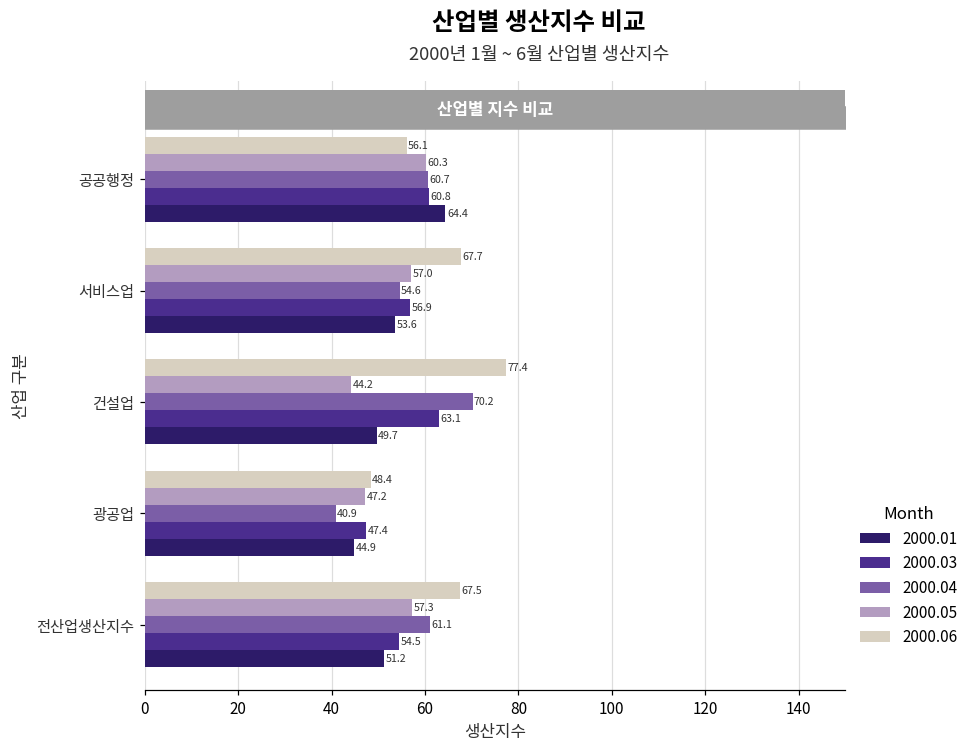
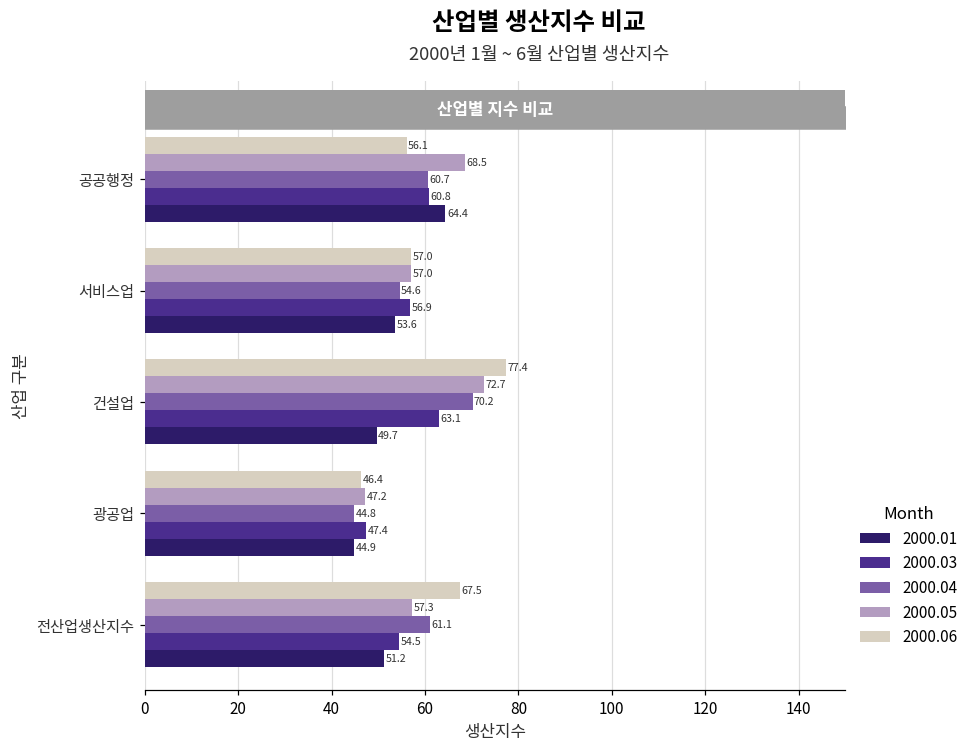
  {
    "2000.04": {
      "공공행정": 60.7,
      "서비스업": 54.6,
      "건설업": 70.2,
-     "광공업": 40.9,
+     "광공업": 44.8,
      "전산업생산지수": 61.1
    },
    "2000.05": {
-     "공공행정": 60.3,
+     "공공행정": 68.5,
      "서비스업": 57.0,
-     "건설업": 44.2,
+     "건설업": 72.7,
      "광공업": 47.2,
      "전산업생산지수": 57.3
    },
    "2000.06": {
      "공공행정": 56.1,
-     "서비스업": 67.7,
+     "서비스업": 57.0,
      "건설업": 77.4,
-     "광공업": 48.4,
+     "광공업": 46.4,
      "전산업생산지수": 67.5
    }
  }
